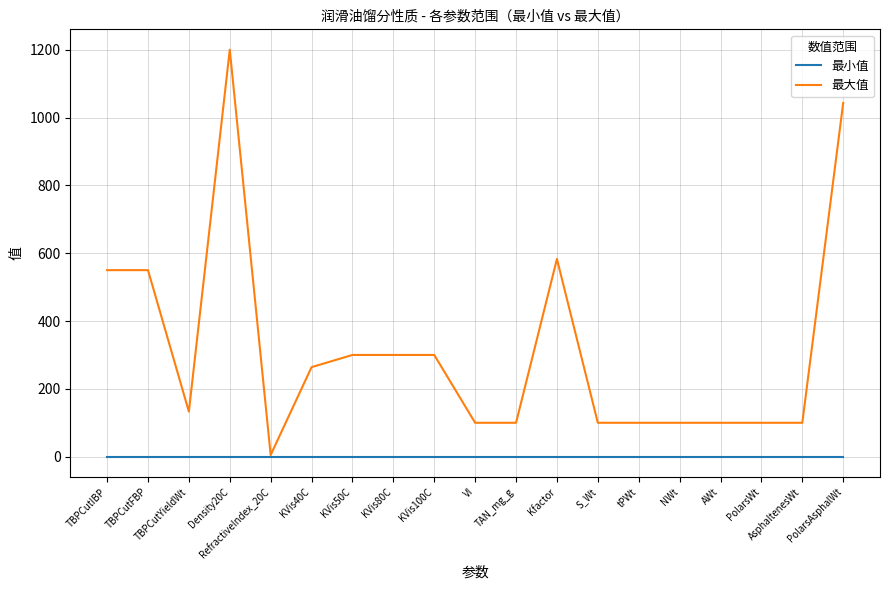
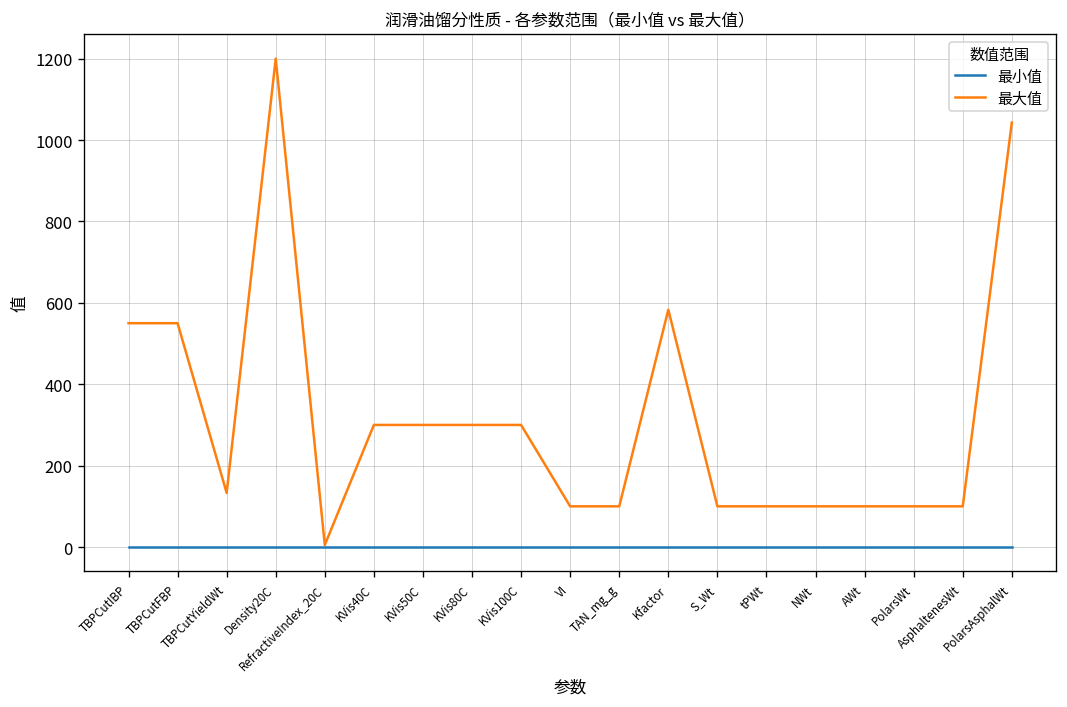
  {
    "最小值": {
      "TBPCutIBP": 0,
      "TBPCutFBP": 0,
      "TBPCutYieldWt": 0,
      "Density20C": 0,
      "KVis40C": 0,
      "KVis50C": 0,
      "KVis80C": 0,
      "KVis100C": 0,
      "VI": 0,
      "TAN_mg_g": 0,
      "Kfactor": 0,
      "S_Wt": 0,
      "tPWt": 0,
      "NWt": 0,
      "AWt": 0,
      "PolarsWt": 0,
      "AsphaltenesWt": 0,
      "PolarsAsphalWt": 0
    },
    "最大值": {
      "TBPCutIBP": 550,
      "TBPCutFBP": 550,
      "TBPCutYieldWt": 130,
      "Density20C": 1200,
-     "KVis40C": 260,
+     "KVis40C": 300,
      "KVis50C": 300,
      "KVis80C": 300,
      "KVis100C": 300,
      "VI": 100,
      "TAN_mg_g": 100,
      "Kfactor": 580,
      "S_Wt": 100,
      "tPWt": 100,
      "NWt": 100,
      "AWt": 100,
      "PolarsWt": 100,
      "AsphaltenesWt": 100,
      "PolarsAsphalWt": 1040
    }
  }
